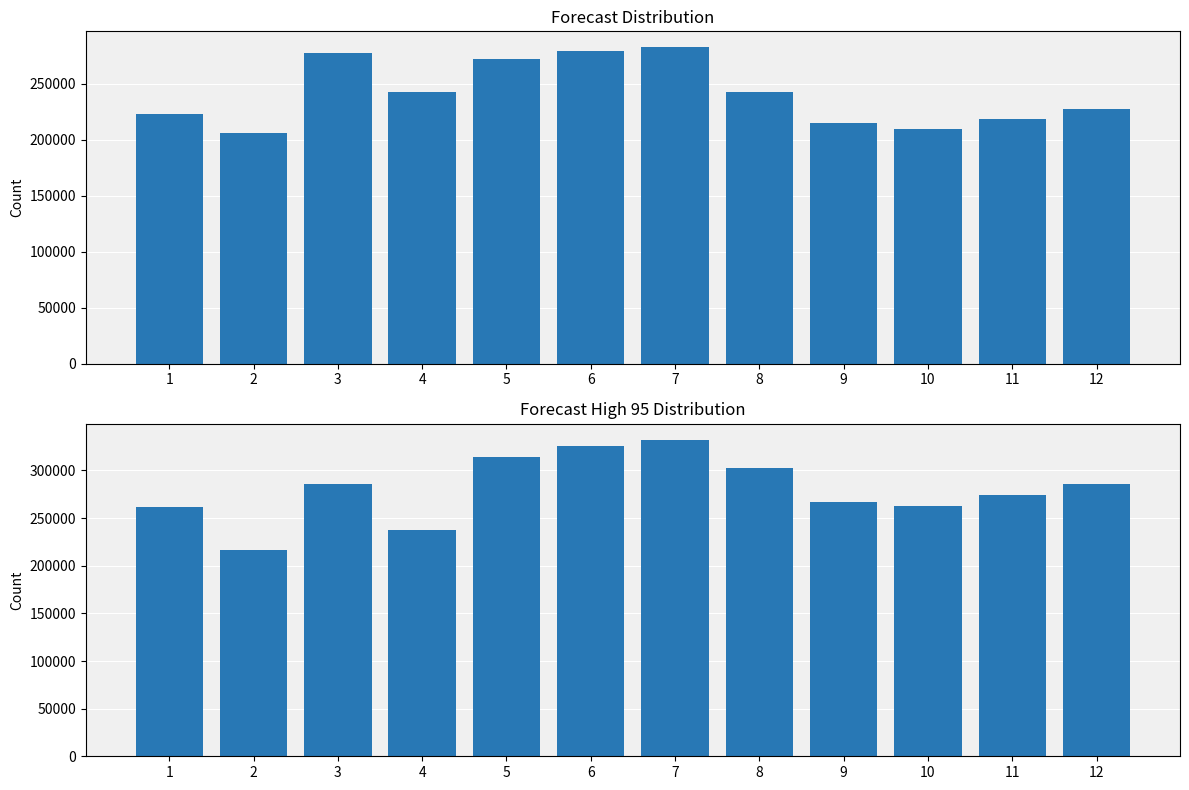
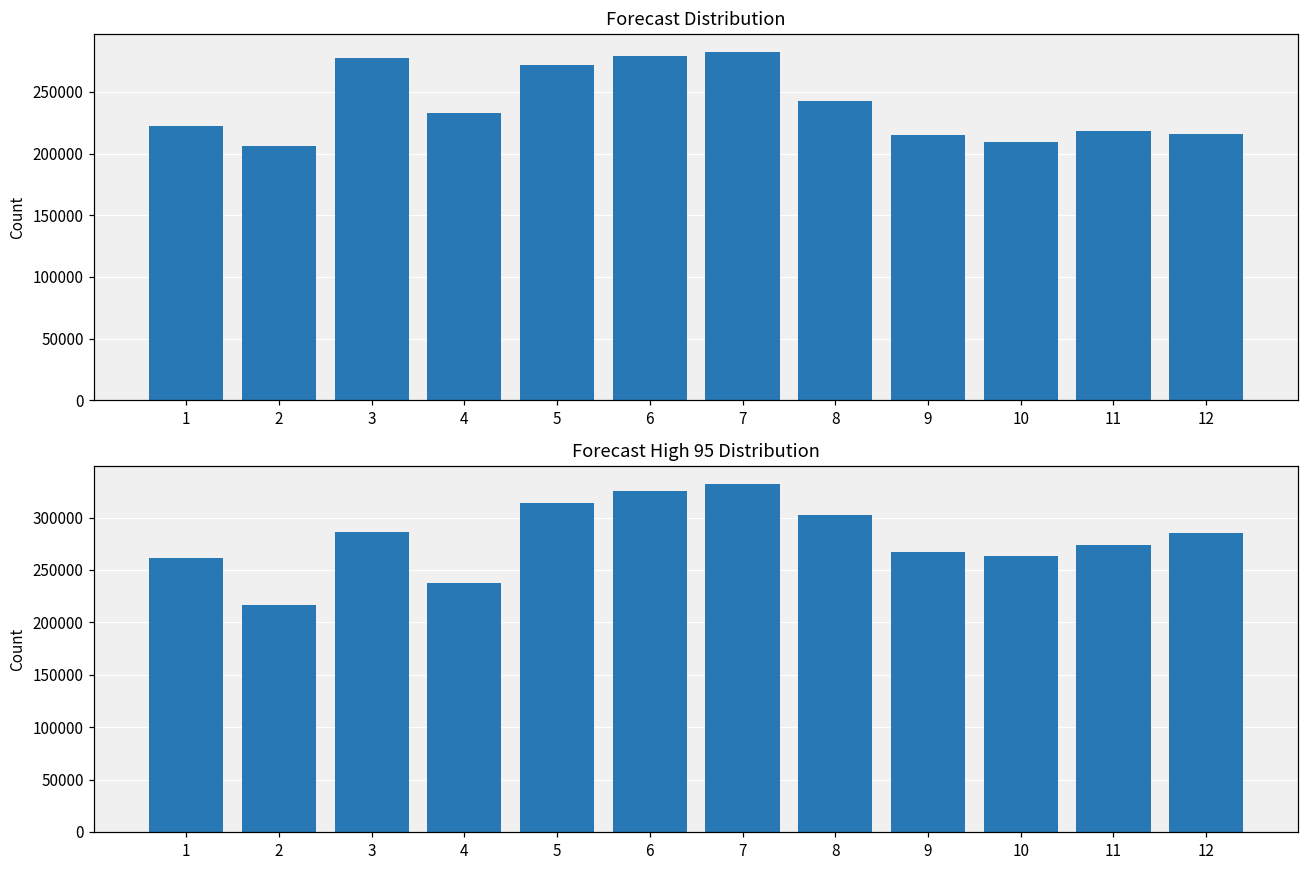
  {
    "Forecast Distribution": {
      "1": 223000,
      "2": 206000,
      "3": 277000,
-     "4": 242000,
+     "4": 233000,
      "5": 272000,
      "6": 279000,
      "7": 282000,
      "8": 242000,
      "9": 215000,
      "10": 209000,
      "11": 218000,
-     "12": 227000
+     "12": 216000
    },
    "Forecast High 95 Distribution": {
      "1": 260000,
      "2": 220000,
      "3": 290000,
      "4": 240000,
      "5": 310000,
      "6": 330000,
      "7": 330000,
      "8": 300000,
      "9": 270000,
      "10": 260000,
      "11": 270000,
      "12": 290000
    }
  }
